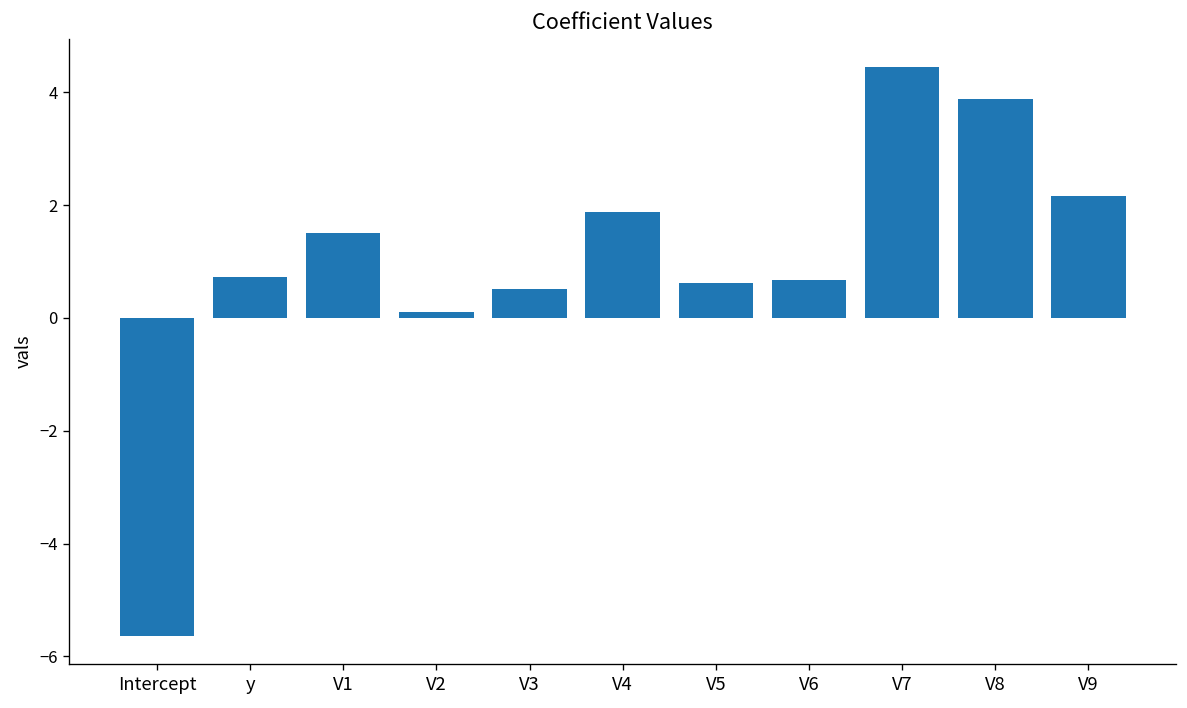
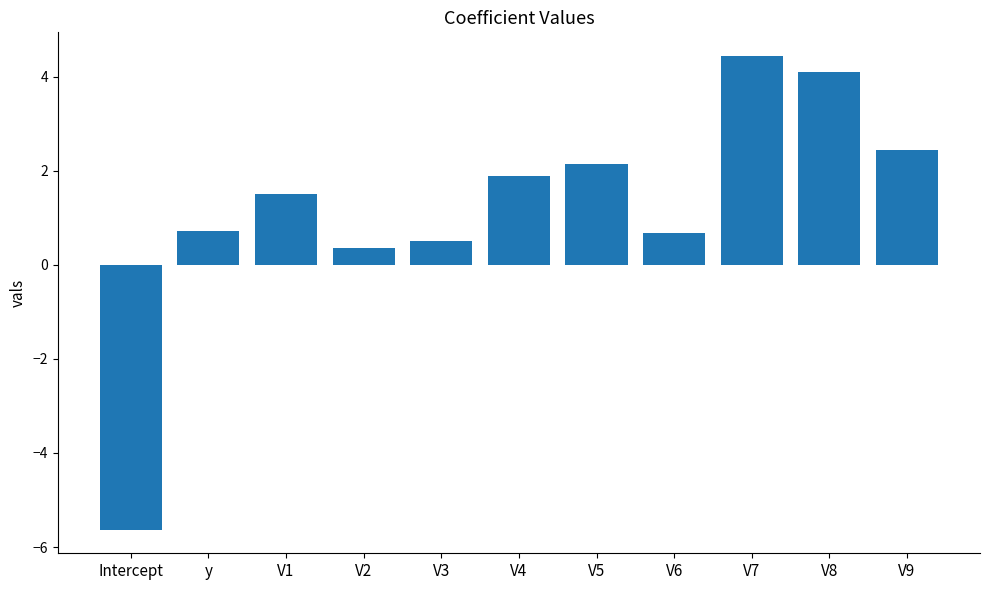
  {
    "Intercept": -5.6,
    "y": 0.7,
    "V1": 1.5,
-   "V2": 0.1,
+   "V2": 0.4,
    "V3": 0.5,
    "V4": 1.9,
-   "V5": 0.6,
+   "V5": 2.1,
    "V6": 0.7,
    "V7": 4.4,
-   "V8": 3.9,
-   "V9": 2.2
+   "V8": 4.1,
+   "V9": 2.4
  }
